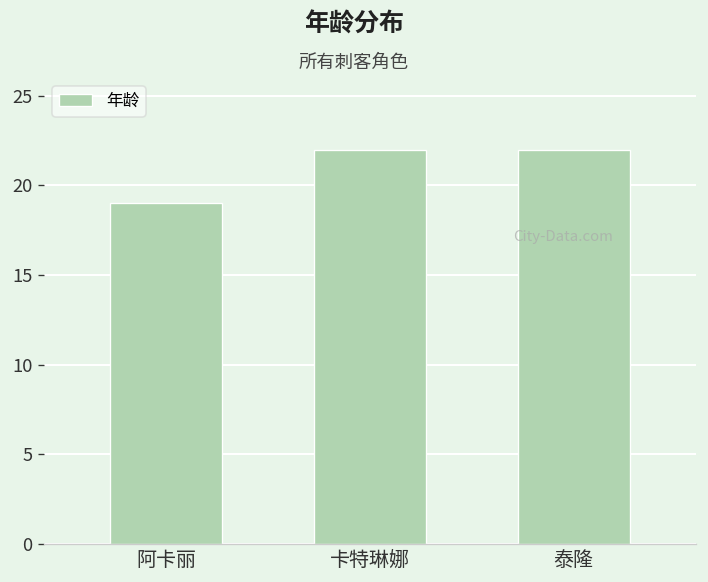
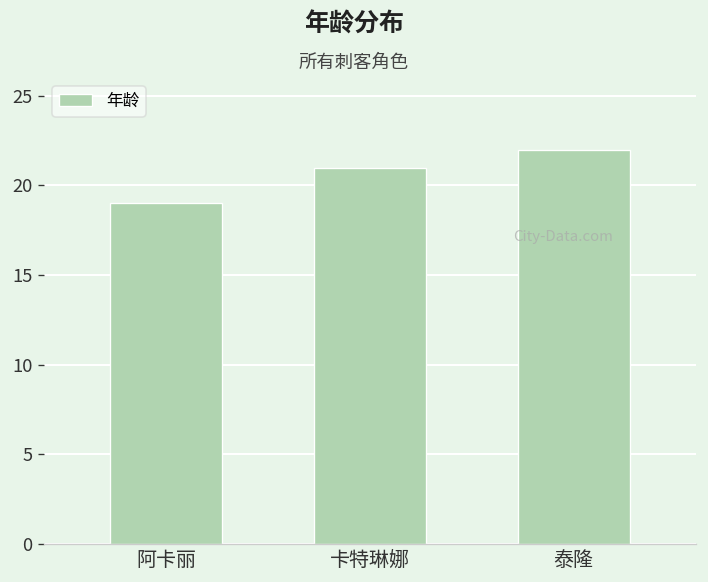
  {
    "阿卡丽": 19,
-   "卡特琳娜": 22,
+   "卡特琳娜": 21,
    "泰隆": 22
  }
